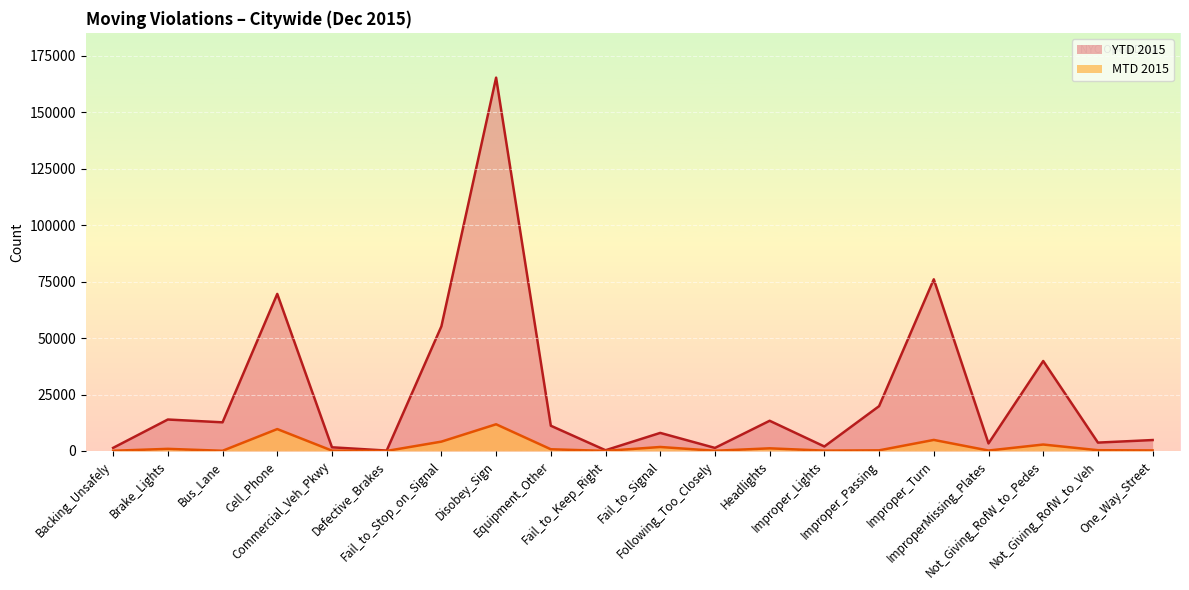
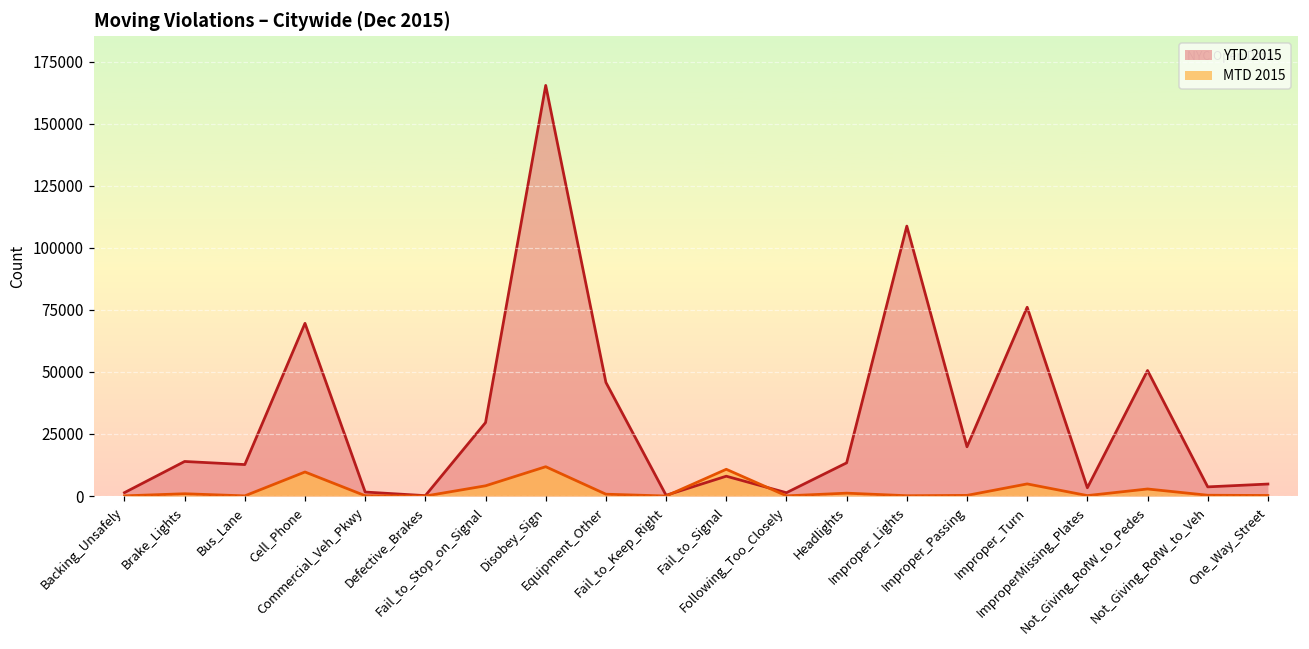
  {
    "YTD 2015": {
      "Backing_Unsafely": 1000,
      "Brake_Lights": 14000,
      "Bus_Lane": 13000,
      "Cell_Phone": 70000,
      "Commercial_Veh_Pkwy": 2000,
-     "Fail_to_Stop_on_Signal": 55000,
+     "Fail_to_Stop_on_Signal": 30000,
      "Disobey_Sign": 165000,
-     "Equipment_Other": 11000,
+     "Equipment_Other": 46000,
      "Fail_to_Signal": 8000,
      "Following_Too_Closely": 1000,
      "Headlights": 13000,
-     "Improper_Lights": 2000,
+     "Improper_Lights": 109000,
      "Improper_Passing": 20000,
      "Improper_Turn": 76000,
      "ImproperMissing_Plates": 3000,
-     "Not_Giving_RofW_to_Pedes": 40000,
+     "Not_Giving_RofW_to_Pedes": 51000,
      "Not_Giving_RofW_to_Veh": 4000,
      "One_Way_Street": 5000
    },
    "MTD 2015": {
      "Backing_Unsafely": 0,
      "Brake_Lights": 1000,
      "Bus_Lane": 0,
      "Cell_Phone": 10000,
      "Commercial_Veh_Pkwy": 0,
      "Fail_to_Stop_on_Signal": 4000,
      "Disobey_Sign": 12000,
      "Equipment_Other": 1000,
-     "Fail_to_Signal": 2000,
+     "Fail_to_Signal": 11000,
      "Following_Too_Closely": 0,
      "Headlights": 1000,
      "Improper_Lights": 0,
      "Improper_Passing": 0,
      "Improper_Turn": 5000,
      "ImproperMissing_Plates": 0,
      "Not_Giving_RofW_to_Pedes": 3000,
      "Not_Giving_RofW_to_Veh": 0,
      "One_Way_Street": 0
    }
  }
